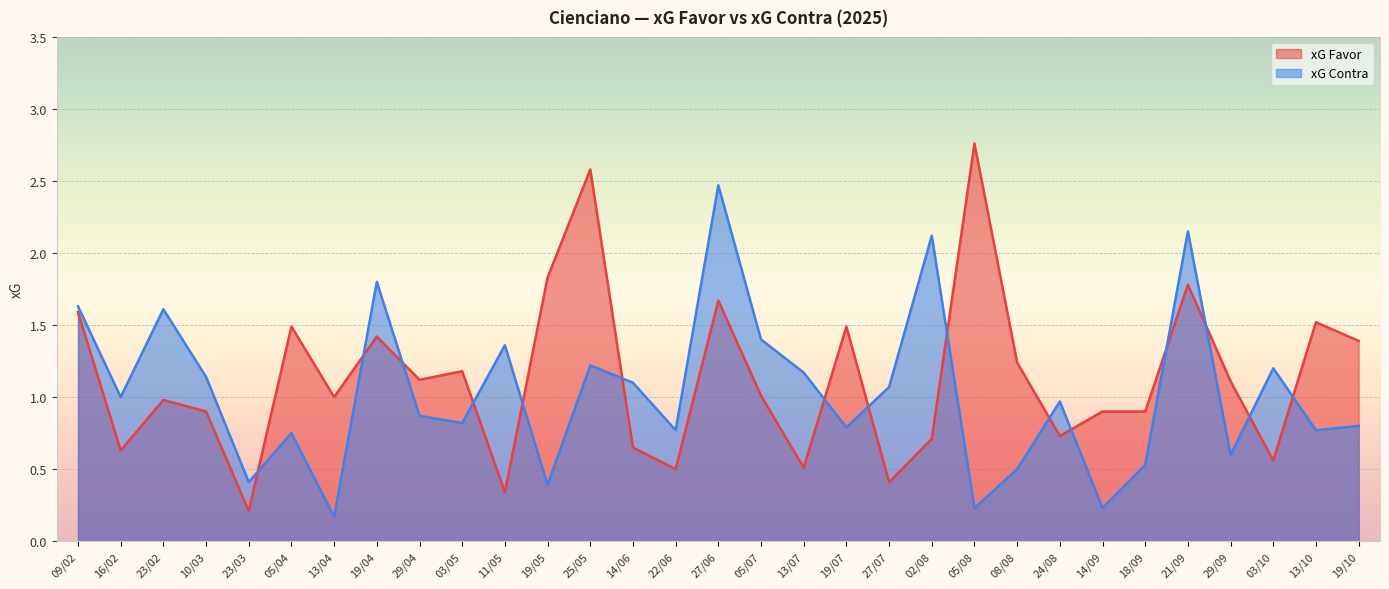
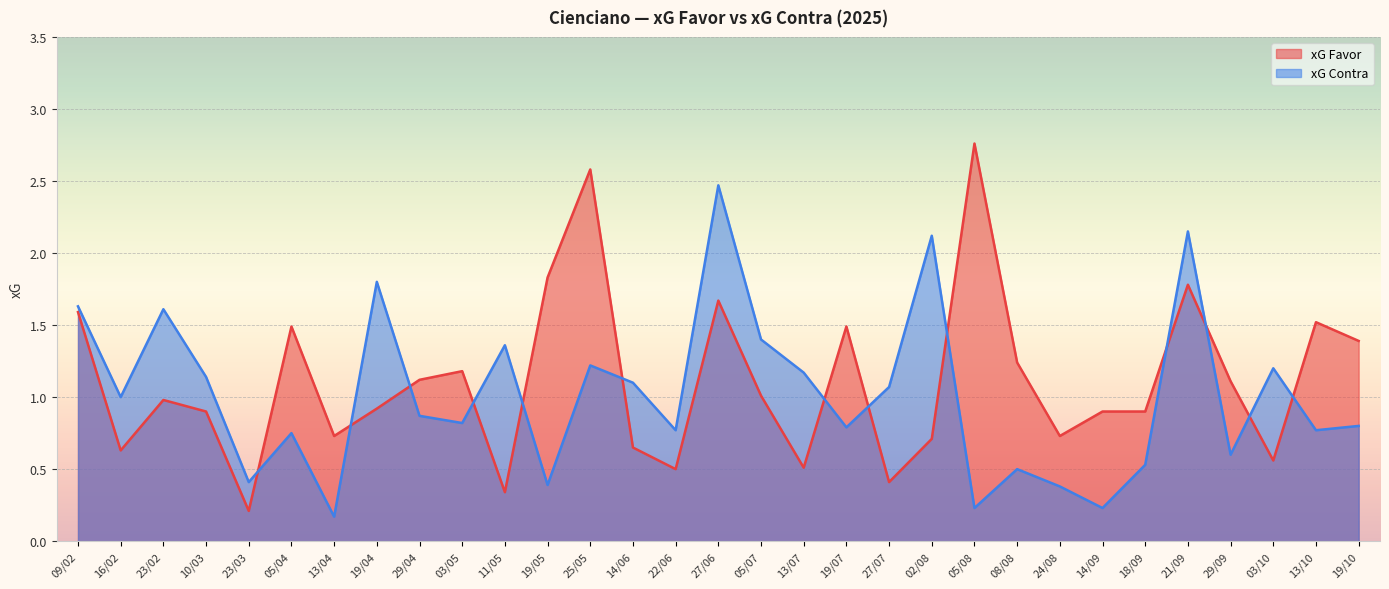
  {
    "xG Favor": {
      "09/02": 1.59,
      "16/02": 0.63,
      "23/02": 0.98,
      "10/03": 0.90,
      "23/03": 0.21,
      "05/04": 1.49,
-     "13/04": 1.00,
-     "19/04": 1.42,
+     "13/04": 0.73,
+     "19/04": 0.92,
      "29/04": 1.12,
      "03/05": 1.18,
      "11/05": 0.34,
      "19/05": 1.83,
      "25/05": 2.58,
      "14/06": 0.65,
      "22/06": 0.50,
      "27/06": 1.67,
      "05/07": 1.01,
      "13/07": 0.51,
      "19/07": 1.49,
      "27/07": 0.41,
      "02/08": 0.71,
      "05/08": 2.76,
      "08/08": 1.24,
      "24/08": 0.73,
      "14/09": 0.90,
      "18/09": 0.90,
      "21/09": 1.78,
      "29/09": 1.11,
      "03/10": 0.56,
      "13/10": 1.52,
      "19/10": 1.39
    },
    "xG Contra": {
      "09/02": 1.63,
      "16/02": 1.00,
      "23/02": 1.61,
      "10/03": 1.14,
      "23/03": 0.41,
      "05/04": 0.75,
      "13/04": 0.17,
      "19/04": 1.80,
      "29/04": 0.87,
      "03/05": 0.82,
      "11/05": 1.36,
      "19/05": 0.39,
      "25/05": 1.22,
      "14/06": 1.10,
      "22/06": 0.77,
      "27/06": 2.47,
      "05/07": 1.40,
      "13/07": 1.17,
      "19/07": 0.79,
      "27/07": 1.07,
      "02/08": 2.12,
      "05/08": 0.23,
      "08/08": 0.50,
-     "24/08": 0.97,
+     "24/08": 0.38,
      "14/09": 0.23,
      "18/09": 0.53,
      "21/09": 2.15,
      "29/09": 0.60,
      "03/10": 1.20,
      "13/10": 0.77,
      "19/10": 0.80
    }
  }
